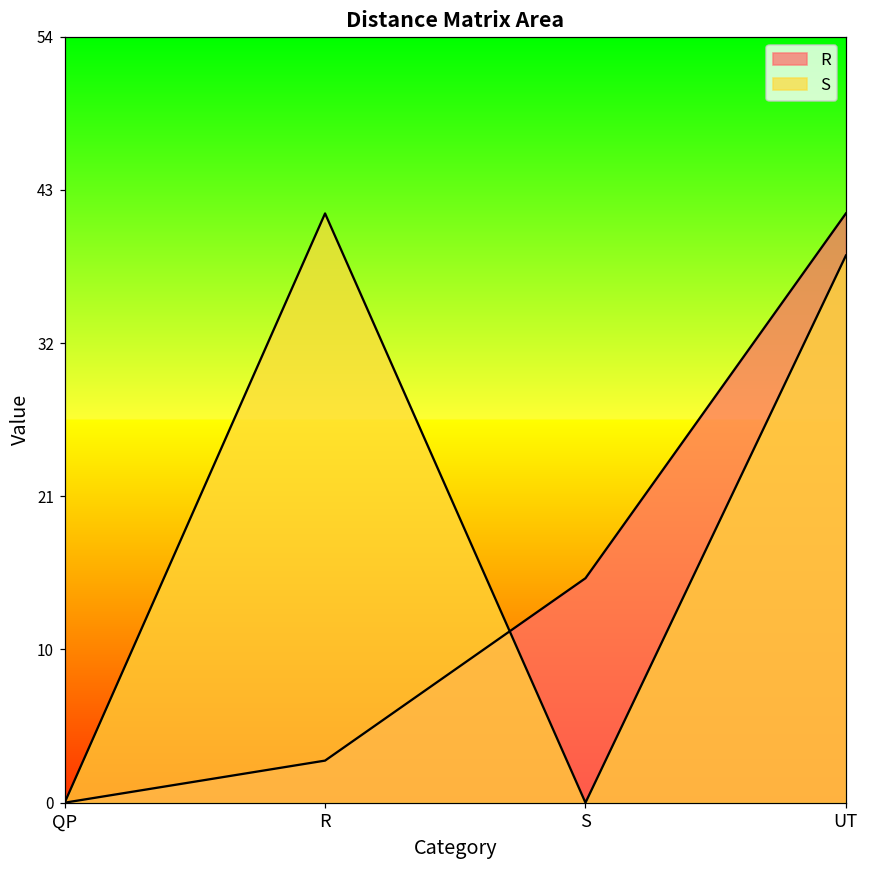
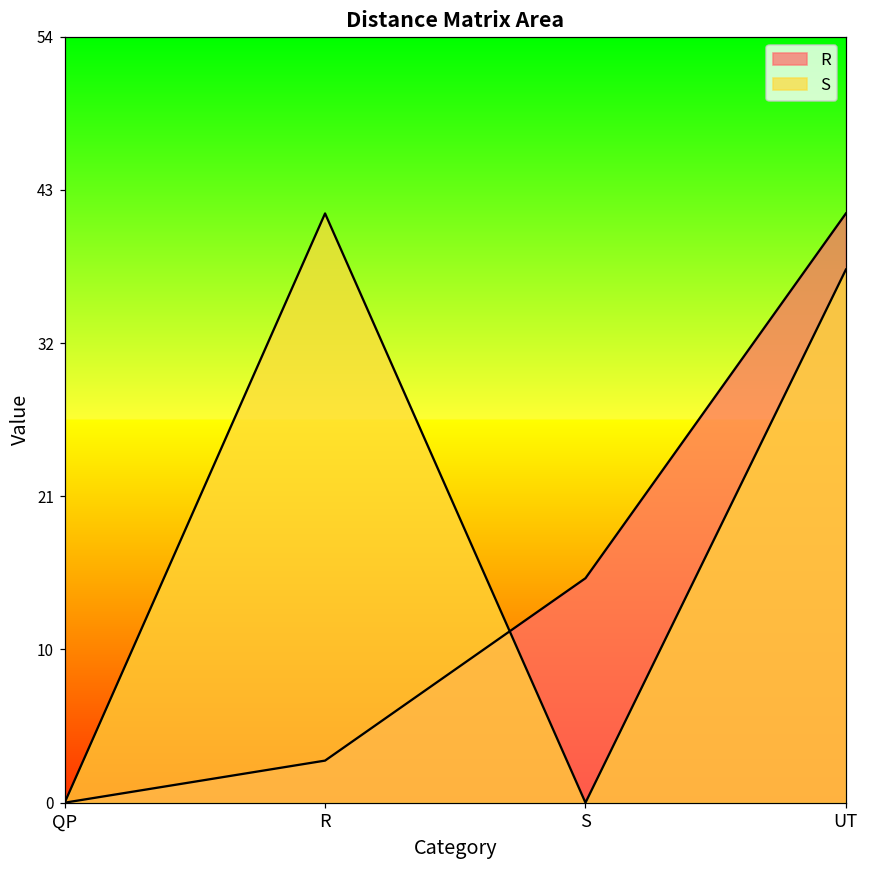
  {
    "R": {
      "R": 3,
      "S": 16,
      "UT": 42
    },
    "S": {
      "R": 42,
      "S": 0,
-     "UT": 39
+     "UT": 38
    }
  }
